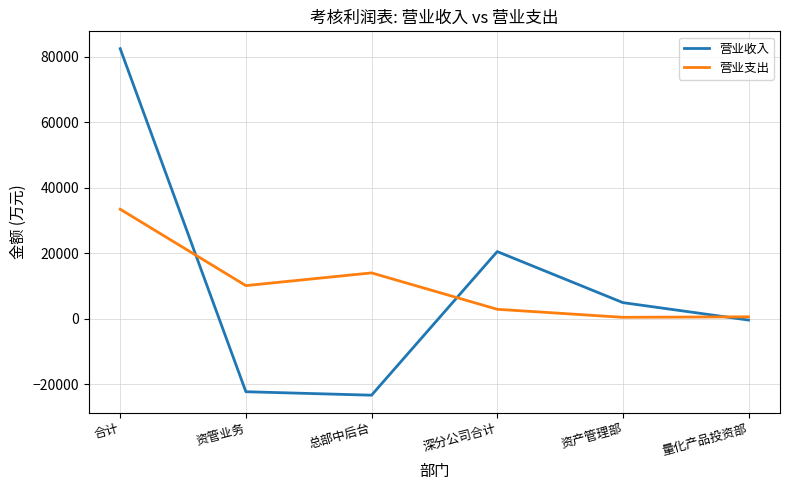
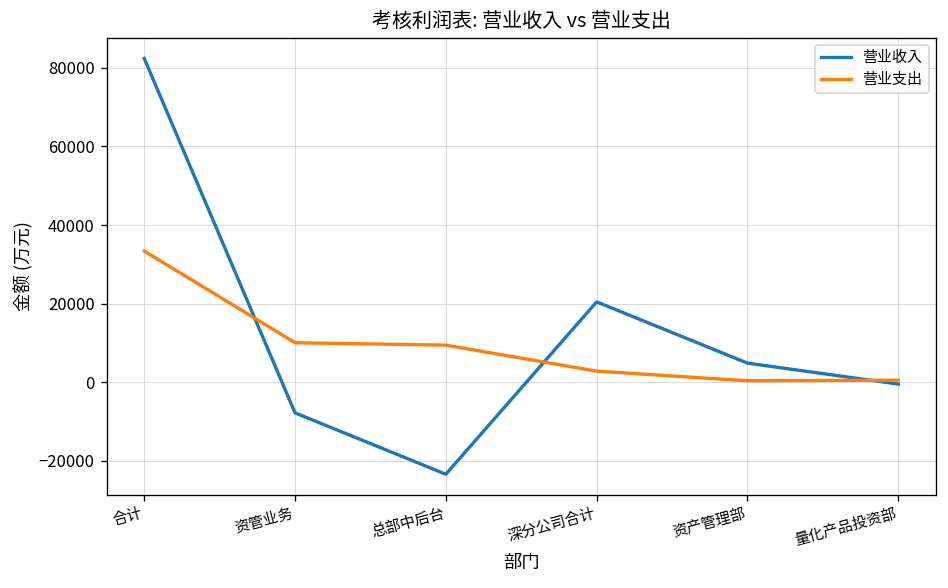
  {
    "营业收入": {
      "合计": 82000,
-     "资管业务": -22000,
+     "资管业务": -8000,
      "总部中后台": -23000,
      "深分公司合计": 20000,
      "资产管理部": 5000,
      "量化产品投资部": 0
    },
    "营业支出": {
      "合计": 33000,
      "资管业务": 10000,
-     "总部中后台": 14000,
+     "总部中后台": 9000,
      "深分公司合计": 3000,
      "资产管理部": 0,
      "量化产品投资部": 1000
    }
  }
